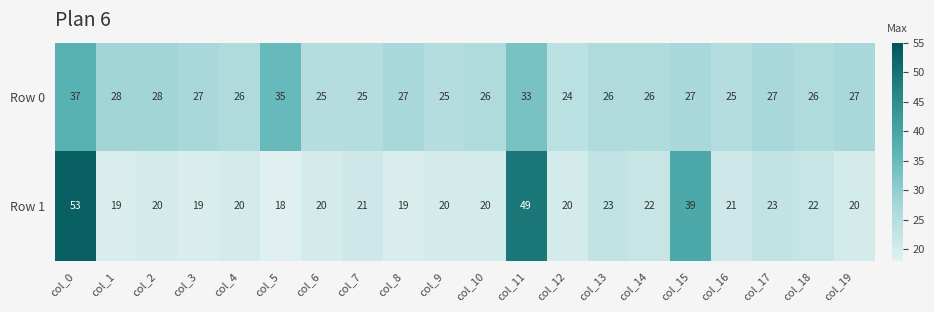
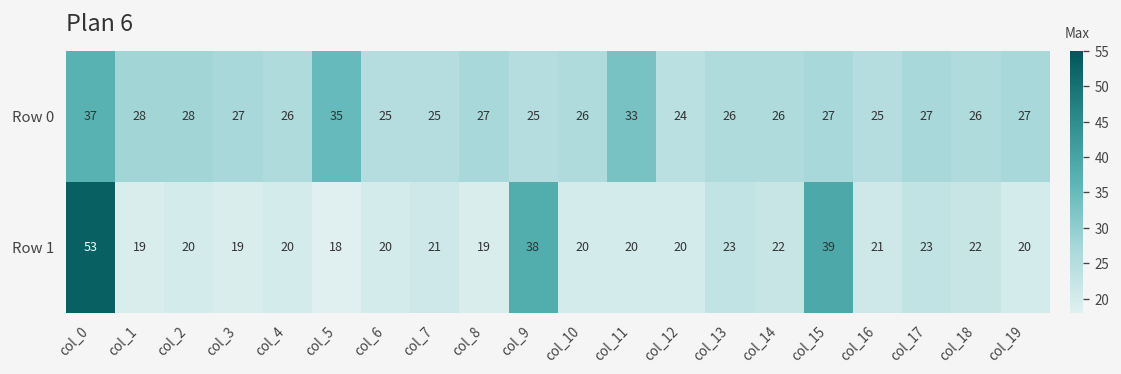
  {
    "Row 0": {
      "col_0": 37,
      "col_1": 28,
      "col_2": 28,
      "col_3": 27,
      "col_4": 26,
      "col_5": 35,
      "col_6": 25,
      "col_7": 25,
      "col_8": 27,
      "col_9": 25,
      "col_10": 26,
      "col_11": 33,
      "col_12": 24,
      "col_13": 26,
      "col_14": 26,
      "col_15": 27,
      "col_16": 25,
      "col_17": 27,
      "col_18": 26,
      "col_19": 27
    },
    "Row 1": {
      "col_0": 53,
      "col_1": 19,
      "col_2": 20,
      "col_3": 19,
      "col_4": 20,
      "col_5": 18,
      "col_6": 20,
      "col_7": 21,
      "col_8": 19,
-     "col_9": 20,
+     "col_9": 38,
      "col_10": 20,
-     "col_11": 49,
+     "col_11": 20,
      "col_12": 20,
      "col_13": 23,
      "col_14": 22,
      "col_15": 39,
      "col_16": 21,
      "col_17": 23,
      "col_18": 22,
      "col_19": 20
    }
  }
